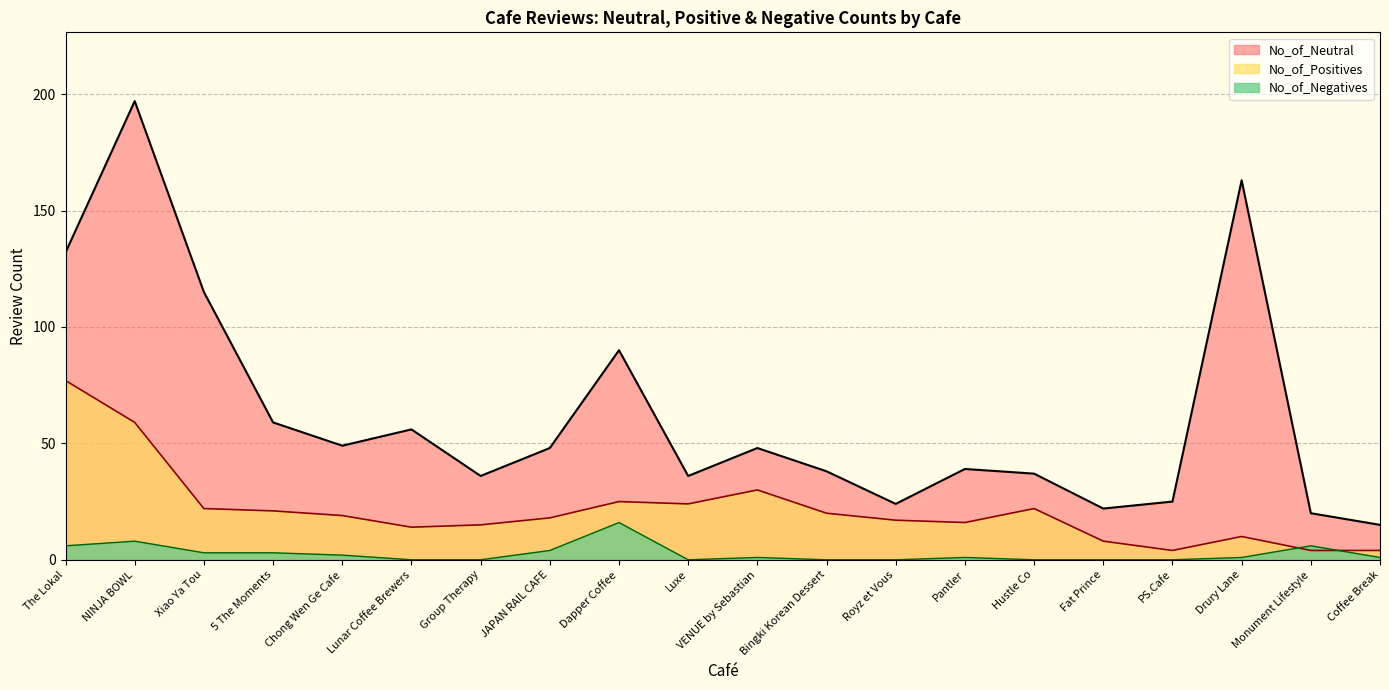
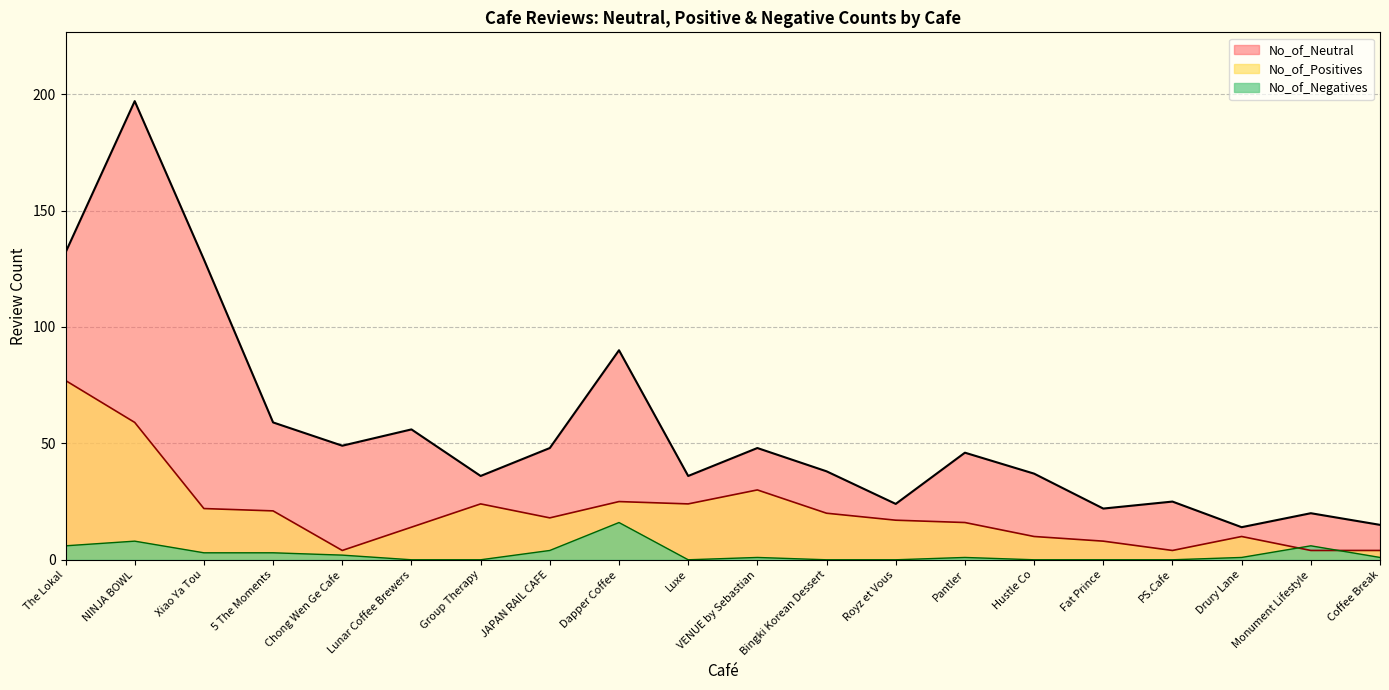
  {
    "No_of_Neutral": {
      "The Lokal": 132,
      "NINJA BOWL": 197,
-     "Xiao Ya Tou": 115,
+     "Xiao Ya Tou": 129,
      "5 The Moments": 59,
      "Chong Wen Ge Cafe": 49,
      "Lunar Coffee Brewers": 56,
      "Group Therapy": 36,
      "JAPAN RAIL CAFE": 48,
      "Dapper Coffee": 90,
      "Luxe": 36,
      "VENUE by Sebastian": 48,
      "Bingki Korean Dessert": 38,
      "Royz et Vous": 24,
-     "Pantler": 39,
+     "Pantler": 46,
      "Hustle Co": 37,
      "Fat Prince": 22,
      "PS.Cafe": 25,
-     "Drury Lane": 163,
+     "Drury Lane": 14,
      "Monument Lifestyle": 20,
      "Coffee Break": 15
    },
    "No_of_Positives": {
      "The Lokal": 77,
      "NINJA BOWL": 59,
      "Xiao Ya Tou": 22,
      "5 The Moments": 21,
-     "Chong Wen Ge Cafe": 19,
+     "Chong Wen Ge Cafe": 4,
      "Lunar Coffee Brewers": 14,
-     "Group Therapy": 15,
+     "Group Therapy": 24,
      "JAPAN RAIL CAFE": 18,
      "Dapper Coffee": 25,
      "Luxe": 24,
      "VENUE by Sebastian": 30,
      "Bingki Korean Dessert": 20,
      "Royz et Vous": 17,
      "Pantler": 16,
-     "Hustle Co": 22,
+     "Hustle Co": 10,
      "Fat Prince": 8,
      "PS.Cafe": 4,
      "Drury Lane": 10,
      "Monument Lifestyle": 4,
      "Coffee Break": 4
    },
    "No_of_Negatives": {
      "The Lokal": 6,
      "NINJA BOWL": 8,
      "Xiao Ya Tou": 3,
      "5 The Moments": 3,
      "Chong Wen Ge Cafe": 2,
      "Lunar Coffee Brewers": 0,
      "Group Therapy": 0,
      "JAPAN RAIL CAFE": 4,
      "Dapper Coffee": 16,
      "Luxe": 0,
      "VENUE by Sebastian": 1,
      "Bingki Korean Dessert": 0,
      "Royz et Vous": 0,
      "Pantler": 1,
      "Hustle Co": 0,
      "Fat Prince": 0,
      "PS.Cafe": 0,
      "Drury Lane": 1,
      "Monument Lifestyle": 6,
      "Coffee Break": 1
    }
  }
